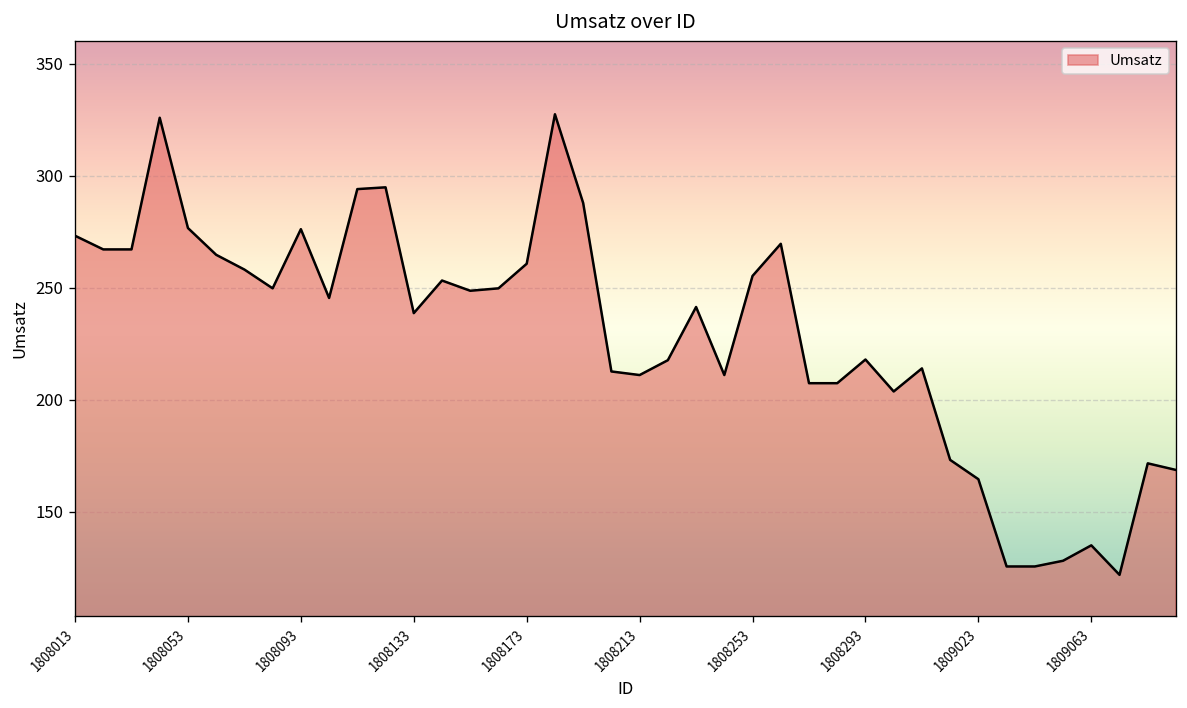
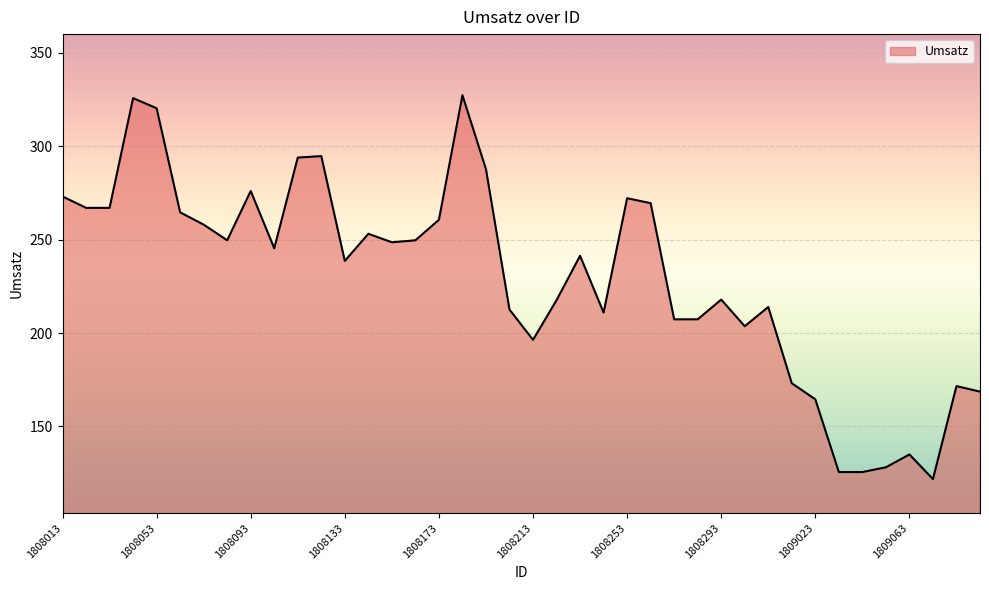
  {
    "1808013": 273,
-   "1808053": 277,
+   "1808053": 320,
    "1808093": 276,
    "1808133": 239,
    "1808173": 261,
-   "1808213": 211,
-   "1808253": 255,
+   "1808213": 196,
+   "1808253": 272,
    "1808293": 218,
    "1809023": 164,
    "1809063": 135
  }
